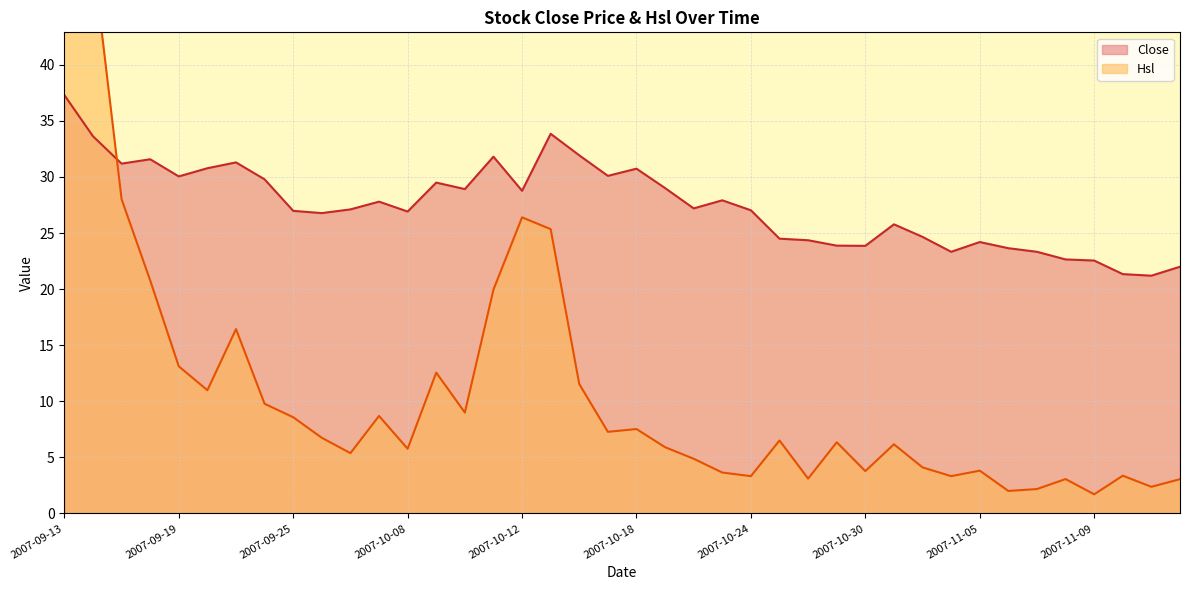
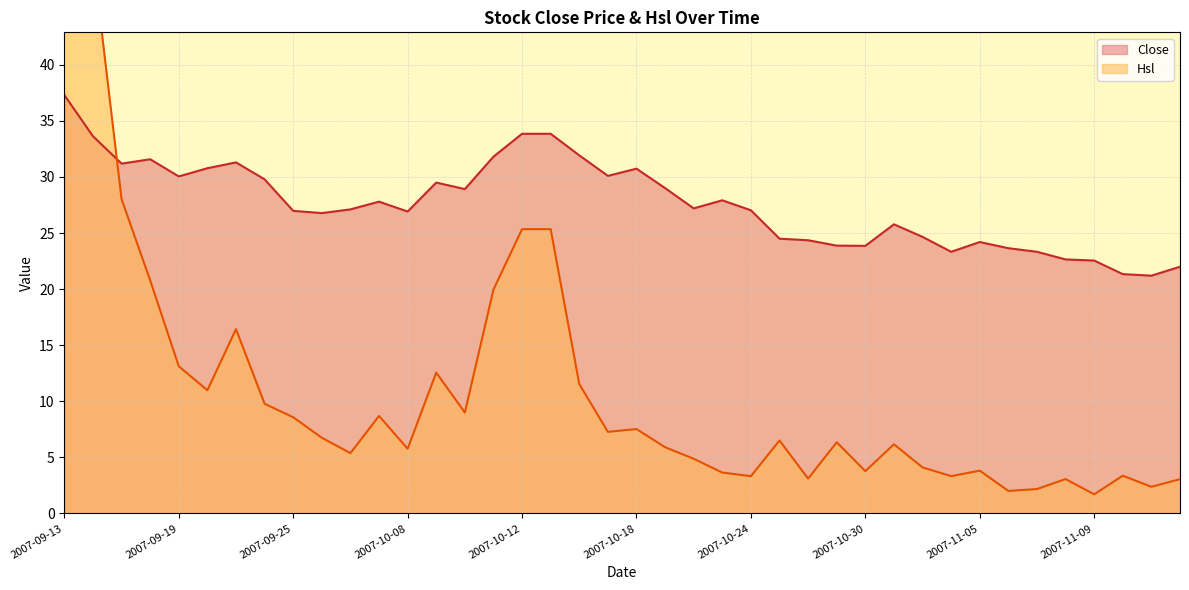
  {
    "Close": {
      "2007-09-13": 37.3,
      "2007-09-19": 30.1,
      "2007-09-25": 27.0,
      "2007-10-08": 26.9,
-     "2007-10-12": 28.8,
+     "2007-10-12": 33.9,
      "2007-10-18": 30.7,
      "2007-10-24": 27.0,
      "2007-10-30": 23.9,
      "2007-11-05": 24.2,
      "2007-11-09": 22.6
    },
    "Hsl": {
      "2007-09-19": 13.1,
      "2007-09-25": 8.6,
      "2007-10-08": 5.8,
-     "2007-10-12": 26.4,
+     "2007-10-12": 25.4,
      "2007-10-18": 7.5,
      "2007-10-24": 3.3,
      "2007-10-30": 3.8,
      "2007-11-05": 3.8,
      "2007-11-09": 1.7
    }
  }
